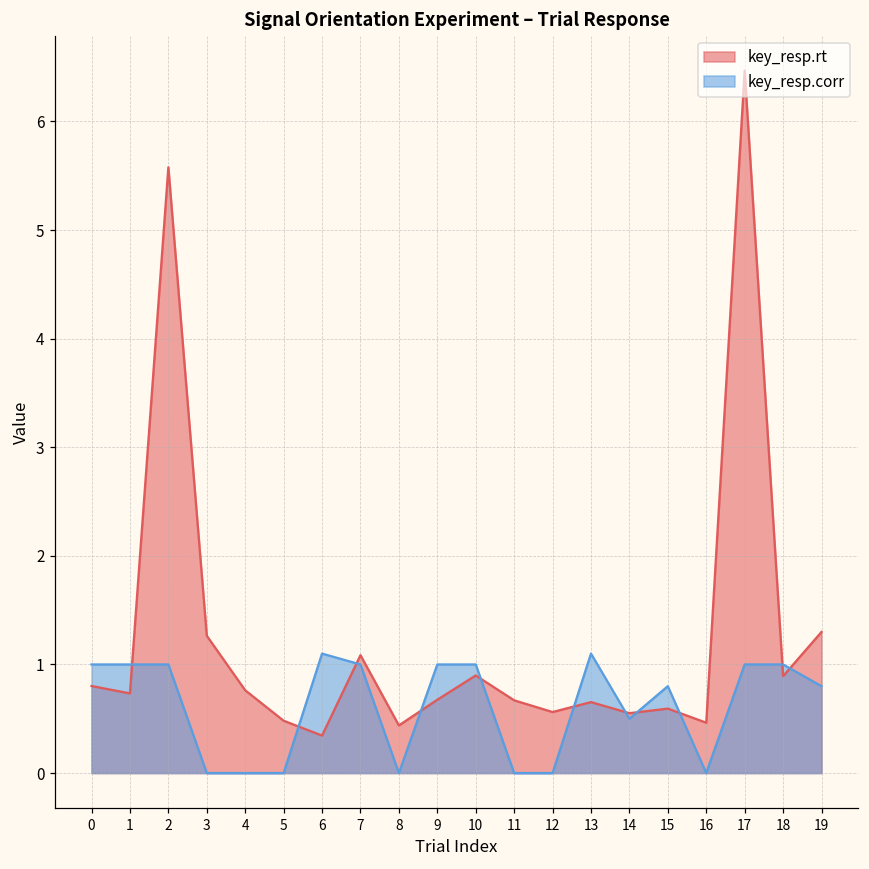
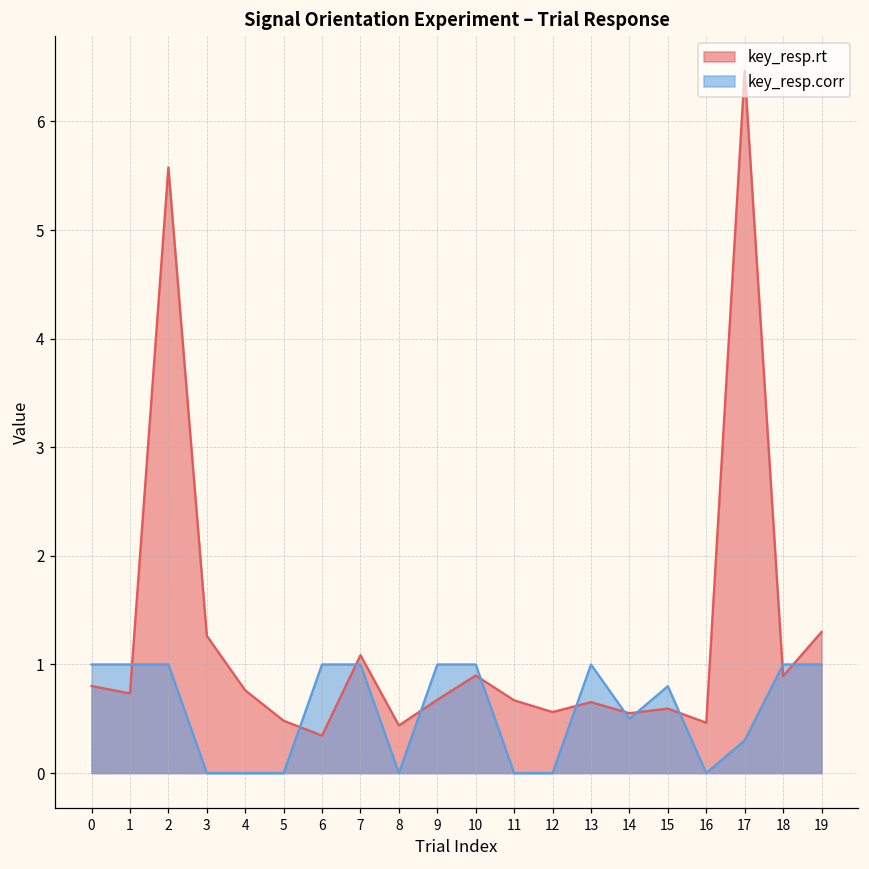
  {
    "key_resp.rt": {
      "0": 0.8,
      "1": 0.7,
      "2": 5.6,
      "3": 1.3,
      "4": 0.8,
      "5": 0.5,
      "6": 0.3,
      "7": 1.1,
      "8": 0.4,
      "9": 0.7,
      "10": 0.9,
      "11": 0.7,
      "12": 0.6,
      "13": 0.7,
      "14": 0.6,
      "15": 0.6,
      "16": 0.5,
      "18": 0.9,
      "19": 1.3
    },
    "key_resp.corr": {
      "0": 1.0,
      "1": 1.0,
      "2": 1.0,
      "3": 0.0,
      "4": 0.0,
      "5": 0.0,
-     "6": 1.1,
+     "6": 1.0,
      "7": 1.0,
      "8": 0.0,
      "9": 1.0,
      "10": 1.0,
      "11": 0.0,
      "12": 0.0,
-     "13": 1.1,
+     "13": 1.0,
      "14": 0.5,
      "15": 0.8,
      "16": 0.0,
-     "17": 1.0,
+     "17": 0.3,
      "18": 1.0,
-     "19": 0.8
+     "19": 1.0
    }
  }
